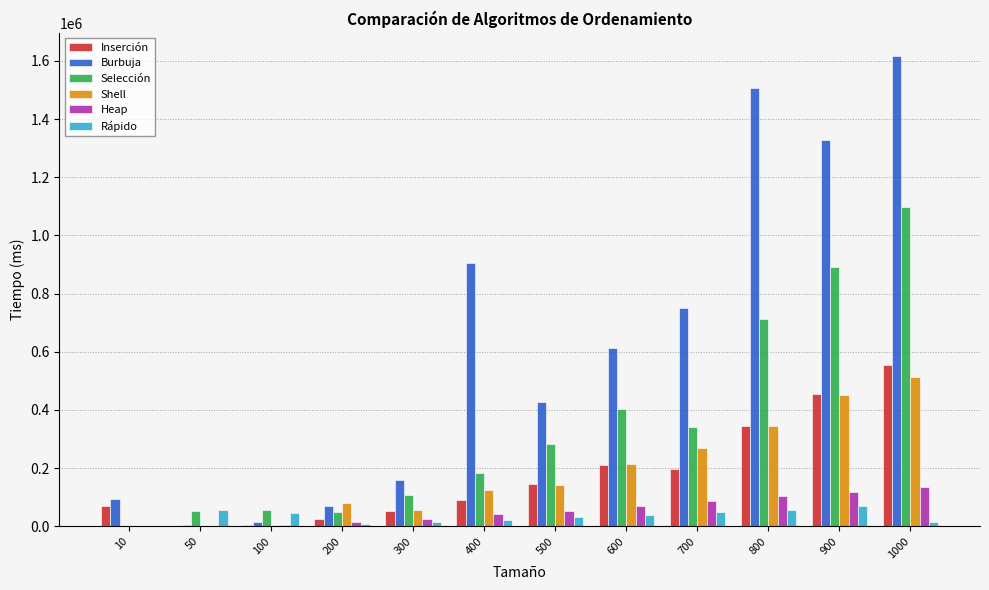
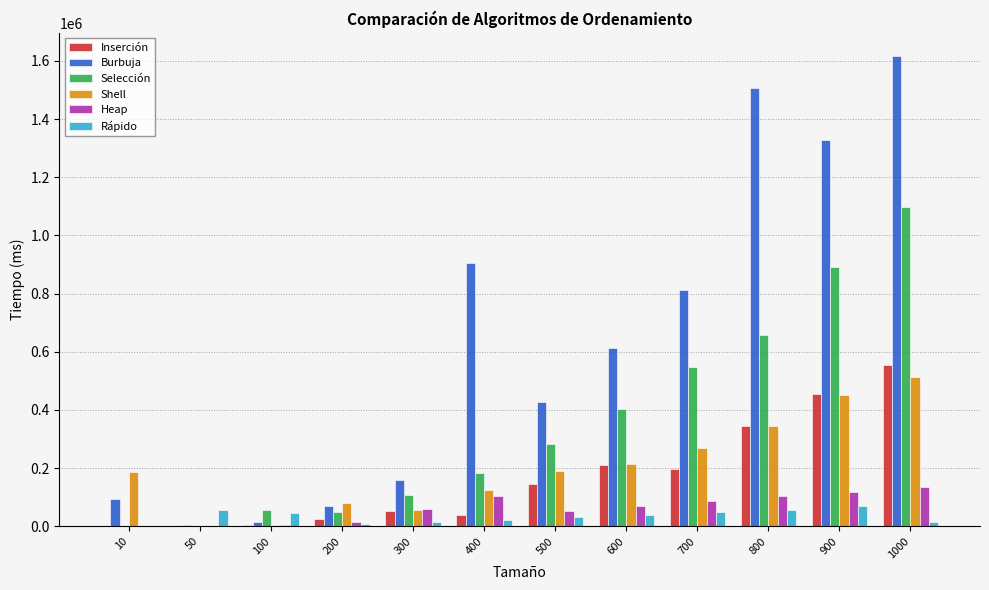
  {
    "Inserción": {
-     "10": 70000,
+     "10": 0,
      "200": 20000,
      "300": 50000,
-     "400": 90000,
+     "400": 40000,
      "500": 150000,
      "600": 210000,
      "700": 200000,
      "800": 350000,
      "900": 450000,
      "1000": 560000
    },
    "Burbuja": {
      "10": 90000,
      "100": 10000,
      "200": 70000,
      "300": 160000,
      "400": 910000,
      "500": 430000,
      "600": 610000,
-     "700": 750000,
+     "700": 810000,
      "800": 1510000,
      "900": 1330000,
      "1000": 1620000
    },
    "Selección": {
-     "50": 50000,
+     "50": 0,
      "100": 50000,
      "200": 50000,
      "300": 110000,
      "400": 180000,
      "500": 280000,
      "600": 400000,
-     "700": 340000,
-     "800": 710000,
+     "700": 550000,
+     "800": 660000,
      "900": 890000,
      "1000": 1100000
    },
    "Shell": {
-     "10": 0,
+     "10": 190000,
      "200": 80000,
      "300": 60000,
      "400": 120000,
-     "500": 140000,
+     "500": 190000,
      "600": 210000,
      "700": 270000,
      "800": 340000,
      "900": 450000,
      "1000": 510000
    },
    "Heap": {
      "200": 20000,
-     "300": 30000,
-     "400": 40000,
+     "300": 60000,
+     "400": 100000,
      "500": 50000,
      "600": 70000,
      "700": 90000,
      "800": 100000,
      "900": 120000,
      "1000": 140000
    },
    "Rápido": {
      "50": 60000,
      "100": 50000,
      "200": 10000,
      "300": 20000,
      "400": 20000,
      "500": 30000,
      "600": 40000,
      "700": 50000,
      "800": 60000,
      "900": 70000,
      "1000": 20000
    }
  }
